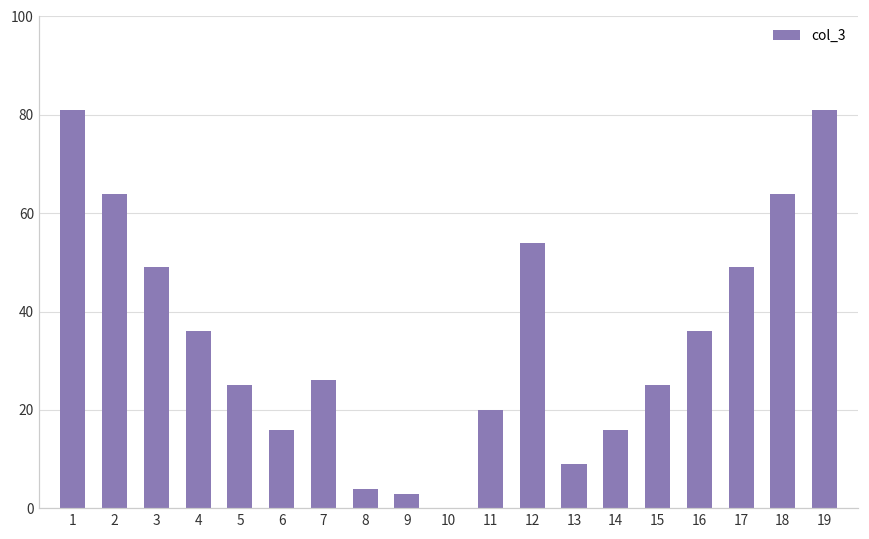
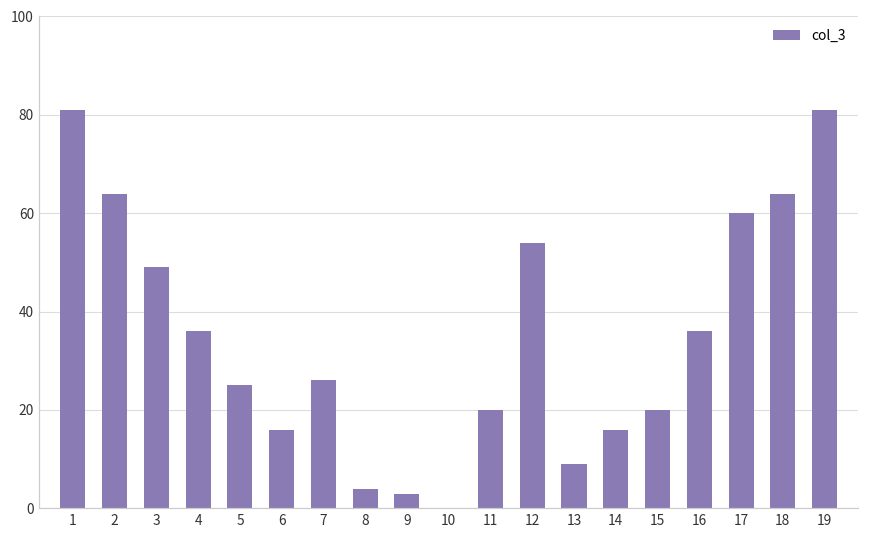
  {
    "1": 81,
    "2": 64,
    "3": 49,
    "4": 36,
    "5": 25,
    "6": 16,
    "7": 26,
    "8": 4,
    "9": 3,
    "10": 0,
    "11": 20,
    "12": 54,
    "13": 9,
    "14": 16,
-   "15": 25,
+   "15": 20,
    "16": 36,
-   "17": 49,
+   "17": 60,
    "18": 64,
    "19": 81
  }
